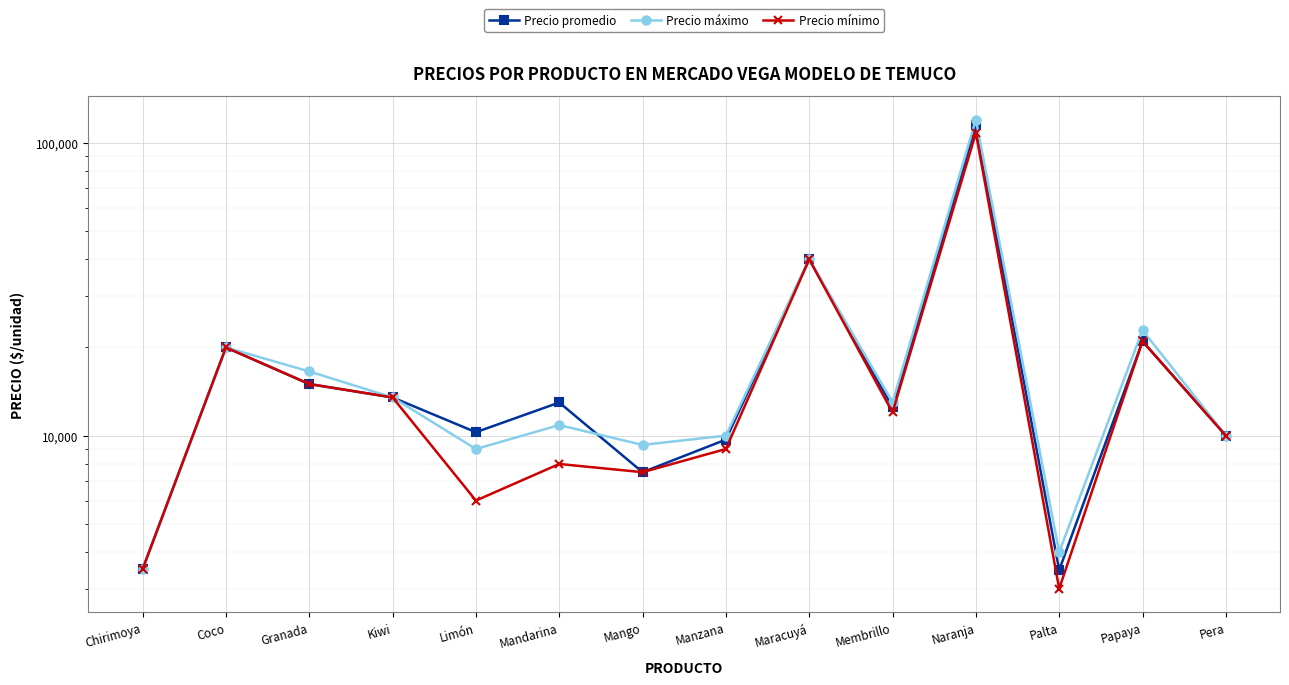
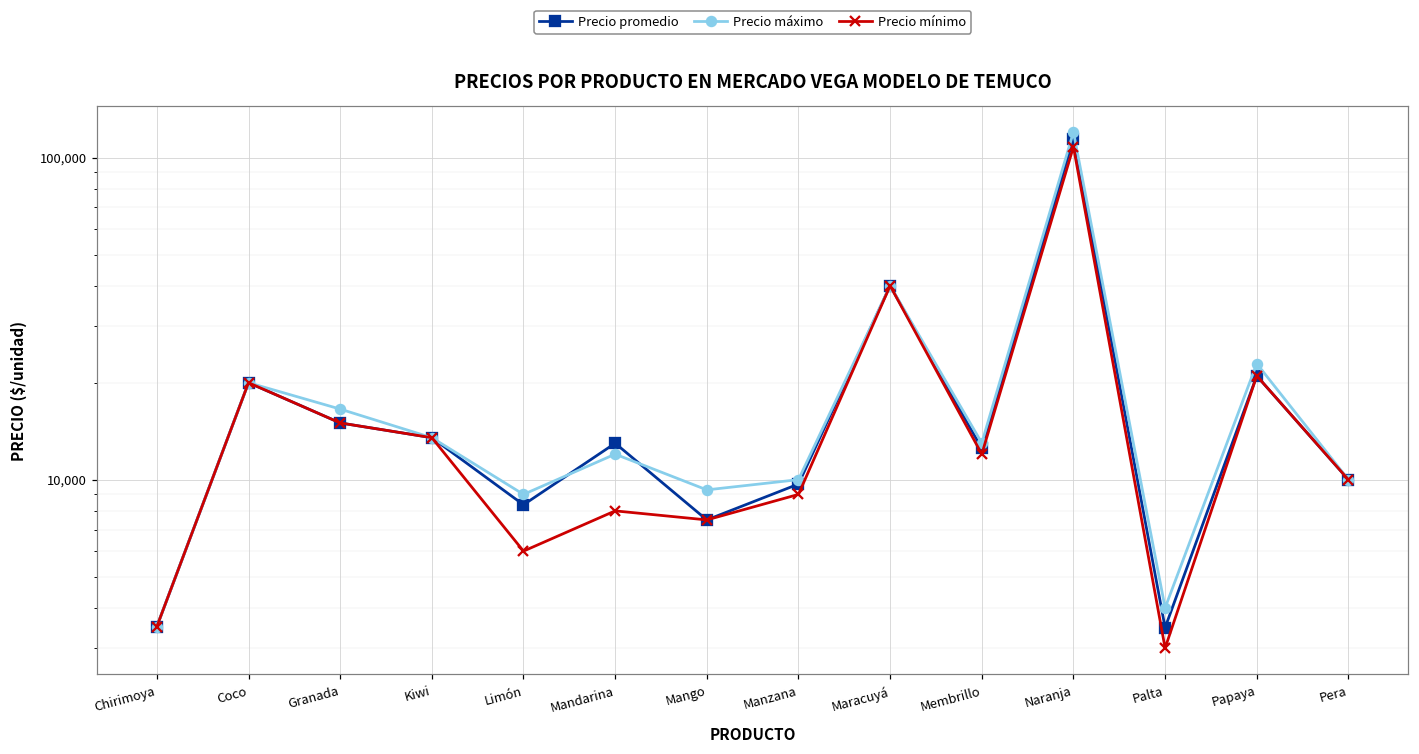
  {
    "Precio promedio": {
-     "Limón": "10,300",
+     "Limón": "8,400",
      "Mandarina": "13,000",
      "Manzana": "9,700",
      "Membrillo": "12,500",
      "Naranja": "115,000",
      "Palta": "3,500"
    },
    "Precio máximo": {
      "Granada": "17,000",
      "Limón": "9,000",
-     "Mandarina": "10,900",
+     "Mandarina": "12,000",
      "Mango": "9,300",
      "Manzana": "10,000",
      "Membrillo": "13,000",
      "Naranja": "120,000",
      "Palta": "4,000",
      "Papaya": "23,000"
    },
    "Precio mínimo": {
      "Limón": "6,000",
      "Mandarina": "8,000",
      "Manzana": "9,000",
      "Membrillo": "12,000",
      "Naranja": "108,000",
      "Palta": "3,000"
    }
  }
